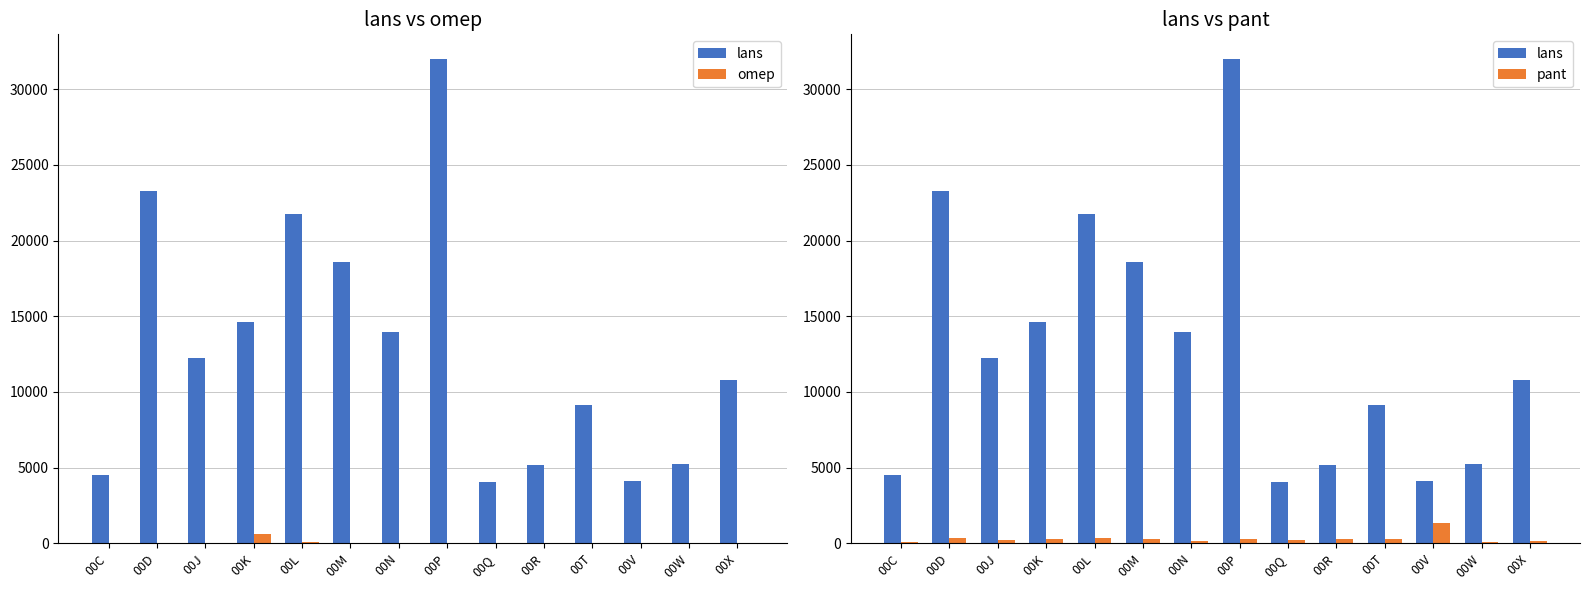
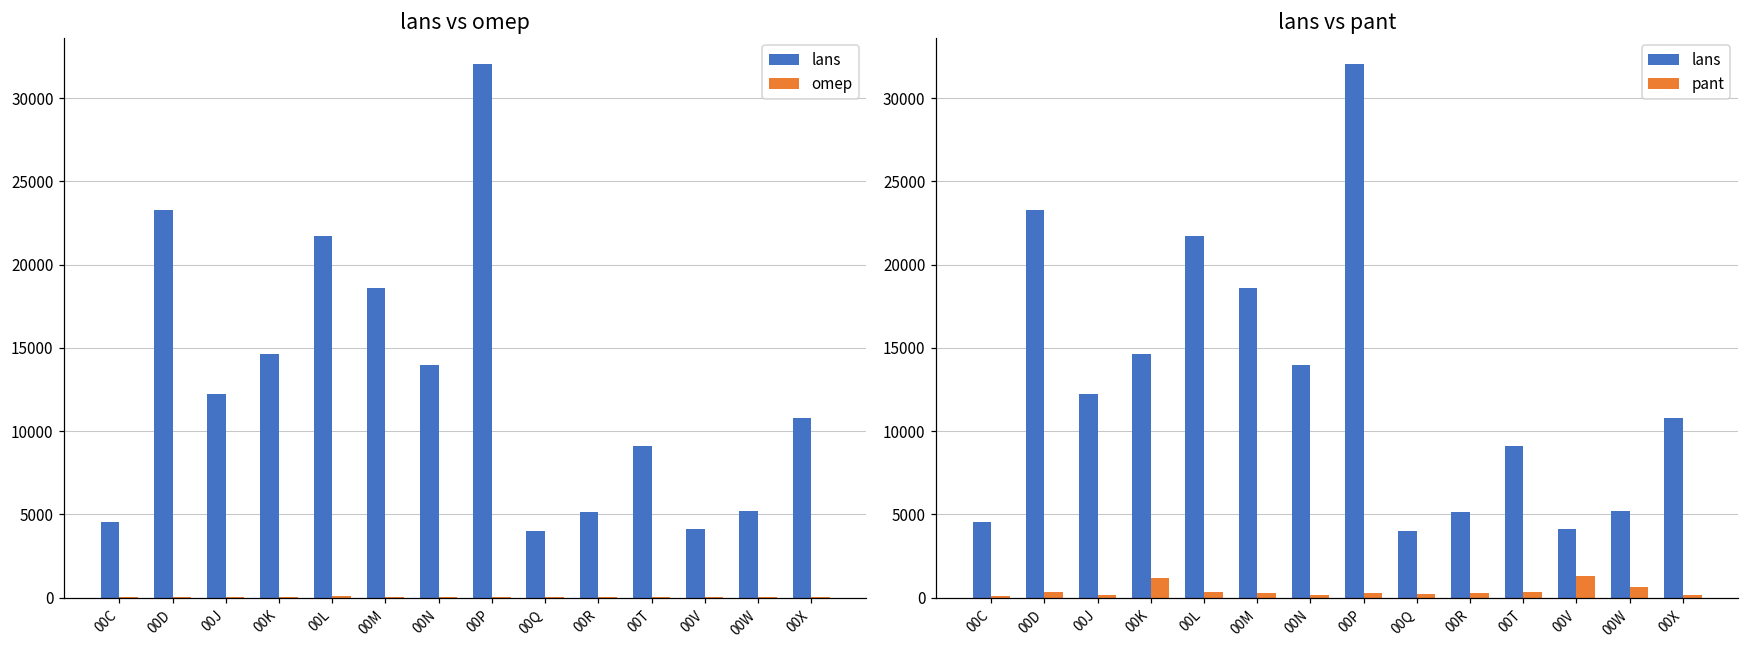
  {
    "lans vs omep": {
      "lans": {
        "00C": 4600,
        "00D": 23300,
        "00J": 12200,
        "00K": 14600,
        "00L": 21700,
        "00M": 18600,
        "00N": 14000,
        "00P": 32000,
        "00Q": 4000,
        "00R": 5200,
        "00T": 9100,
        "00V": 4100,
        "00W": 5200,
        "00X": 10800
      },
      "omep": {
-       "00K": 600
+       "00K": 0
      }
    },
    "lans vs pant": {
      "lans": {
        "00C": 4600,
        "00D": 23300,
        "00J": 12200,
        "00K": 14600,
        "00L": 21700,
        "00M": 18600,
        "00N": 14000,
        "00P": 32000,
        "00Q": 4000,
        "00R": 5200,
        "00T": 9100,
        "00V": 4100,
        "00W": 5200,
        "00X": 10800
      },
      "pant": {
        "00D": 300,
        "00J": 200,
-       "00K": 300,
+       "00K": 1200,
        "00L": 300,
        "00M": 300,
        "00N": 200,
        "00P": 300,
        "00Q": 200,
        "00R": 300,
        "00T": 300,
        "00V": 1300,
-       "00W": 100,
+       "00W": 600,
        "00X": 200
      }
    }
  }
